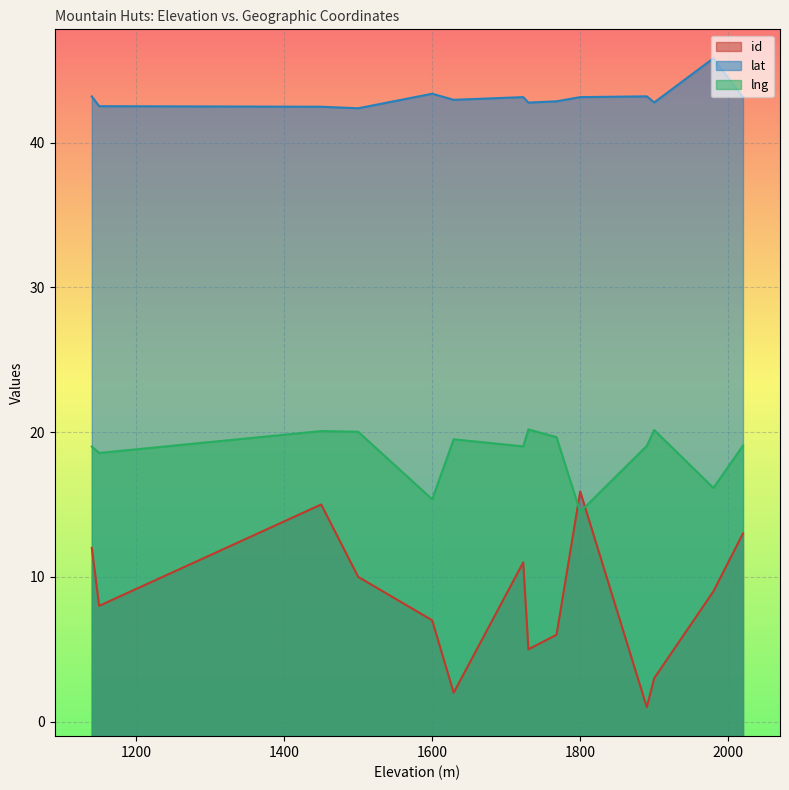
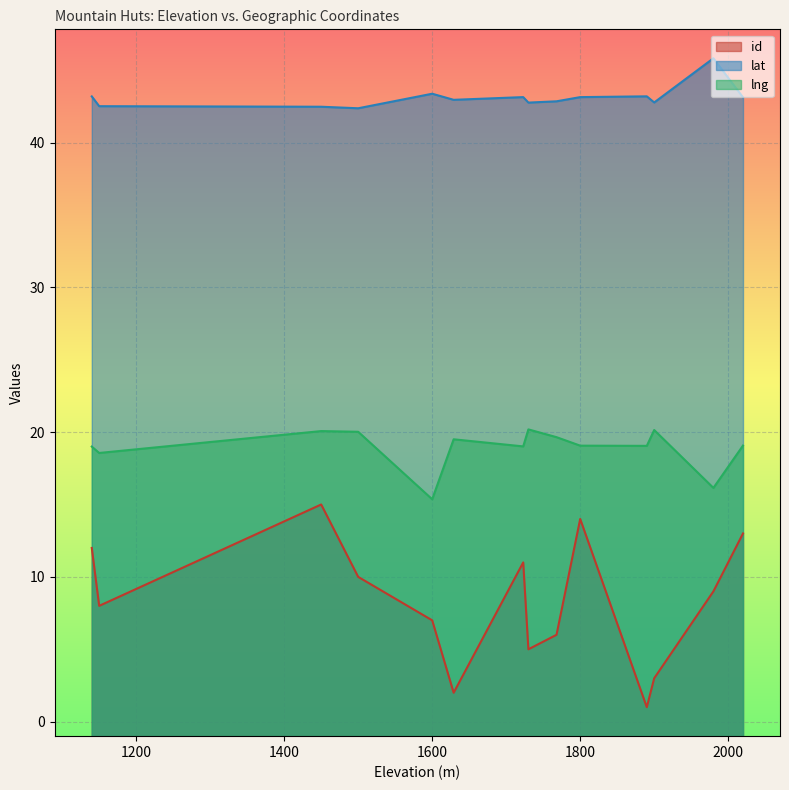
  {
    "id": {
      "1600": 7.0,
-     "1800": 15.9
+     "1800": 14.0
    },
    "lat": {
      "1600": 43.4,
      "1800": 43.1
    },
    "lng": {
      "1600": 15.4,
-     "1800": 14.5
+     "1800": 19.1
    }
  }
